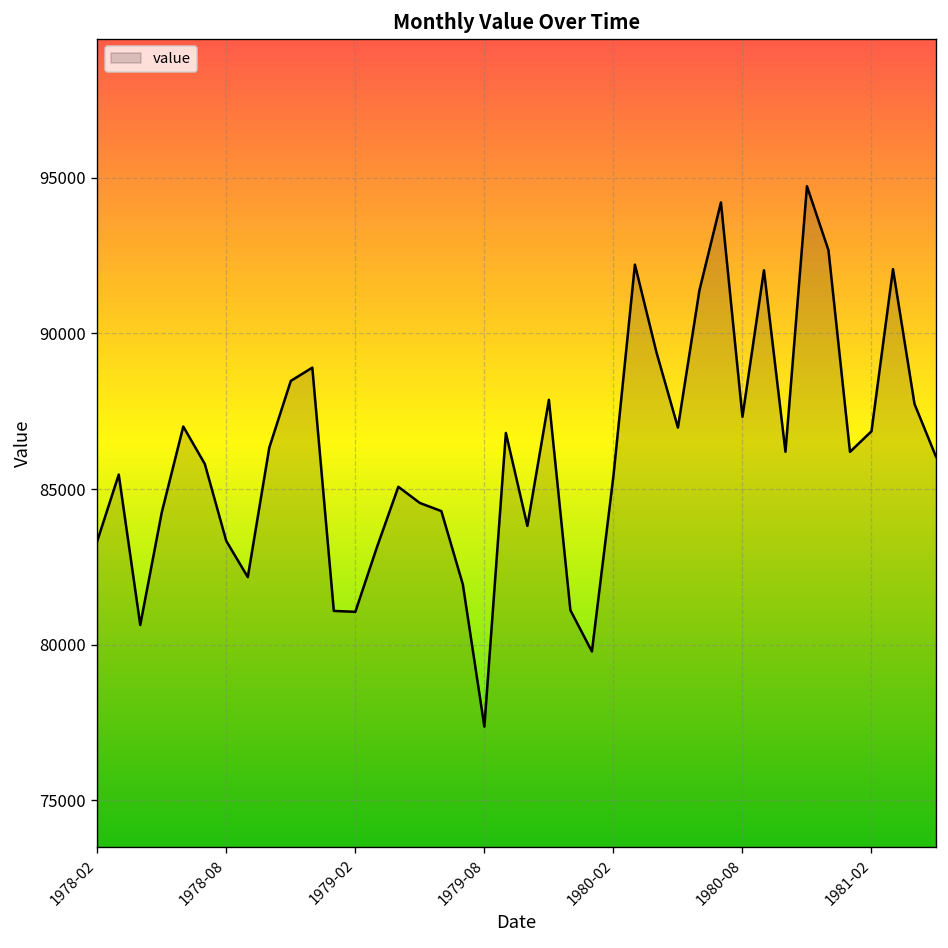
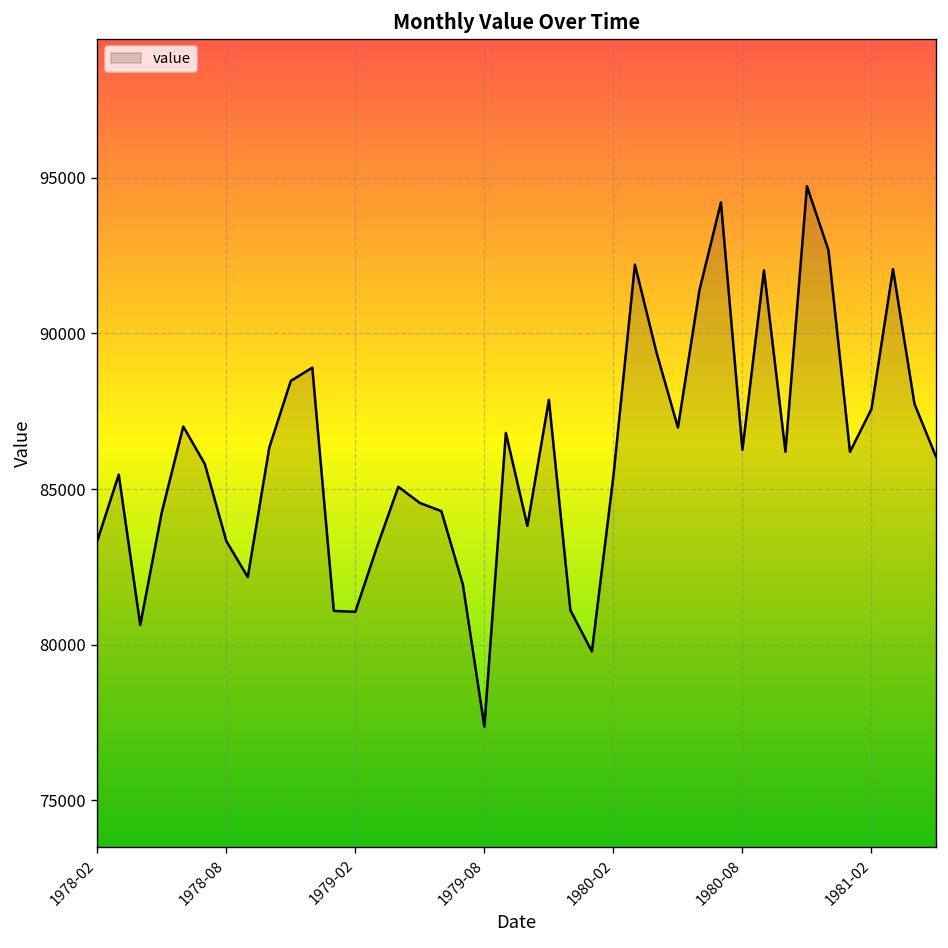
  {
    "1978-02": 83300,
    "1978-08": 83300,
    "1979-02": 81100,
    "1979-08": 77400,
    "1980-02": 85400,
-   "1980-08": 87300,
-   "1981-02": 86900
+   "1980-08": 86300,
+   "1981-02": 87600
  }
